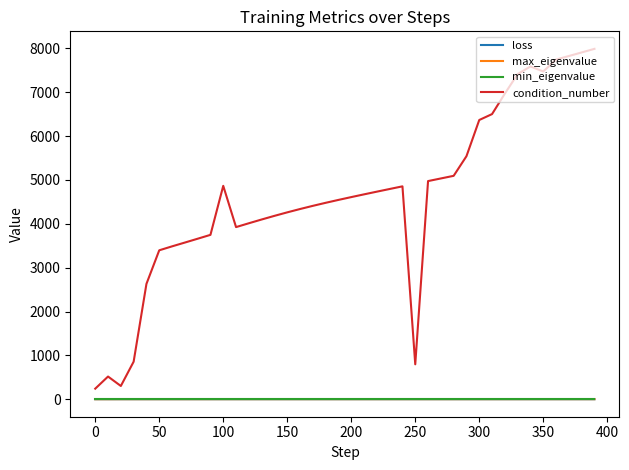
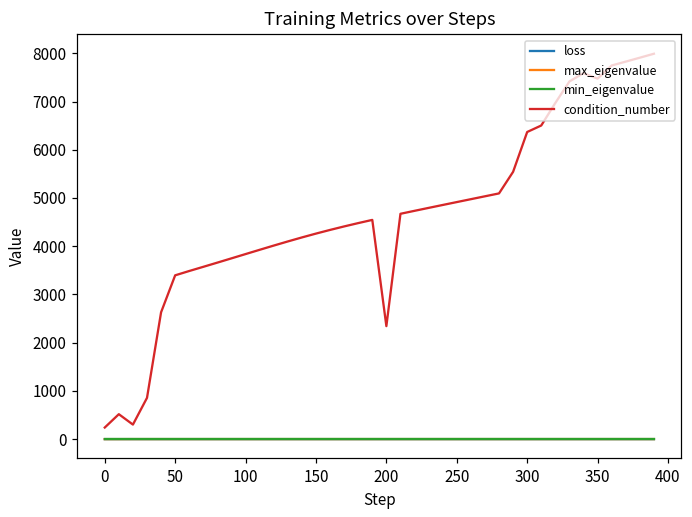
  {
    "min_eigenvalue": {
      "0": 0,
      "50": 0,
      "100": 0,
      "150": 0,
      "200": 0,
      "250": 0,
      "300": 0,
      "350": 0
    },
    "condition_number": {
      "0": 200,
      "50": 3400,
-     "100": 4900,
+     "100": 3800,
      "150": 4300,
-     "200": 4600,
-     "250": 800,
+     "200": 2300,
+     "250": 4900,
      "300": 6400
    }
  }
